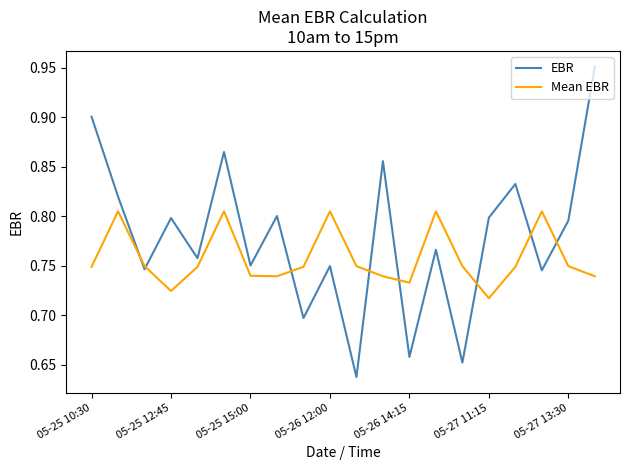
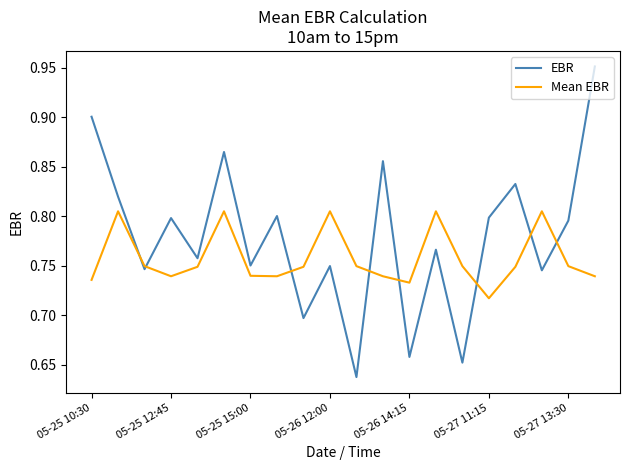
  {
    "EBR": {
      "05-25 10:30": 0.90,
      "05-25 12:45": 0.80,
      "05-25 15:00": 0.75,
      "05-26 12:00": 0.75,
      "05-26 14:15": 0.66,
      "05-27 11:15": 0.80,
      "05-27 13:30": 0.80
    },
    "Mean EBR": {
-     "05-25 10:30": 0.75,
-     "05-25 12:45": 0.72,
+     "05-25 10:30": 0.74,
+     "05-25 12:45": 0.74,
      "05-25 15:00": 0.74,
      "05-26 12:00": 0.81,
      "05-26 14:15": 0.73,
      "05-27 11:15": 0.72,
      "05-27 13:30": 0.75
    }
  }
